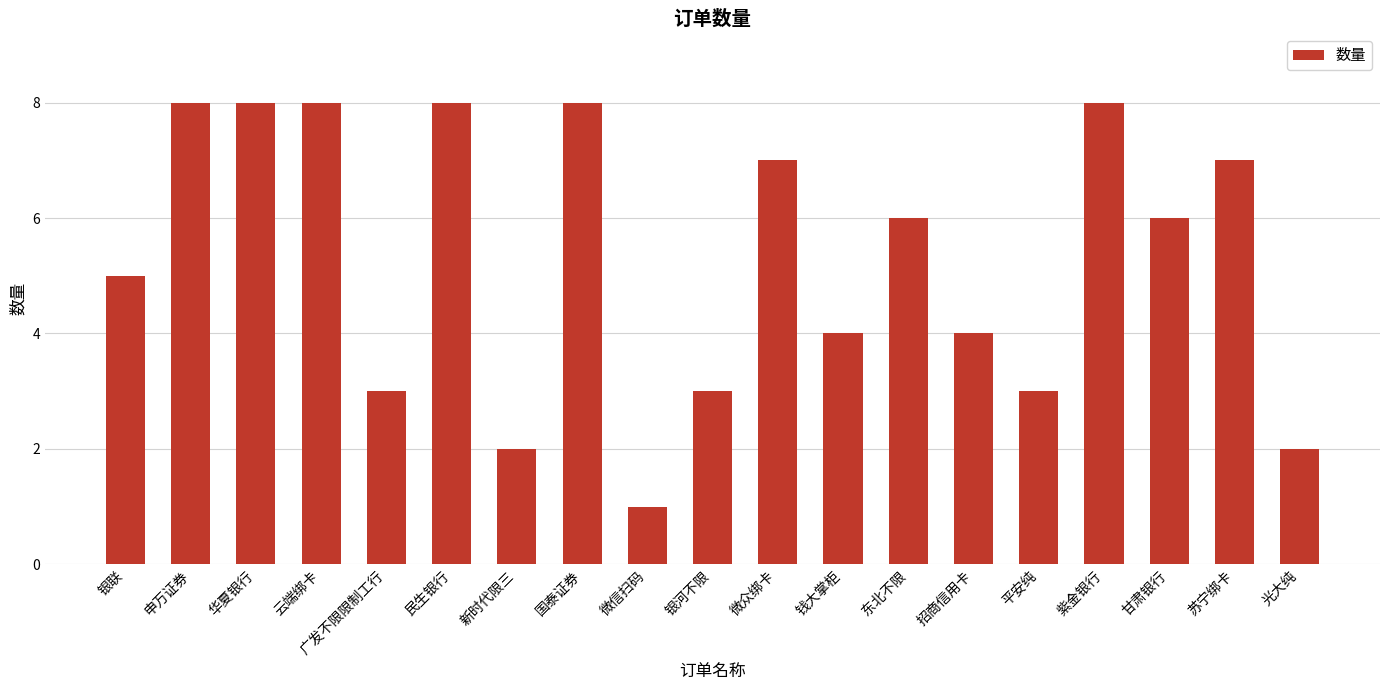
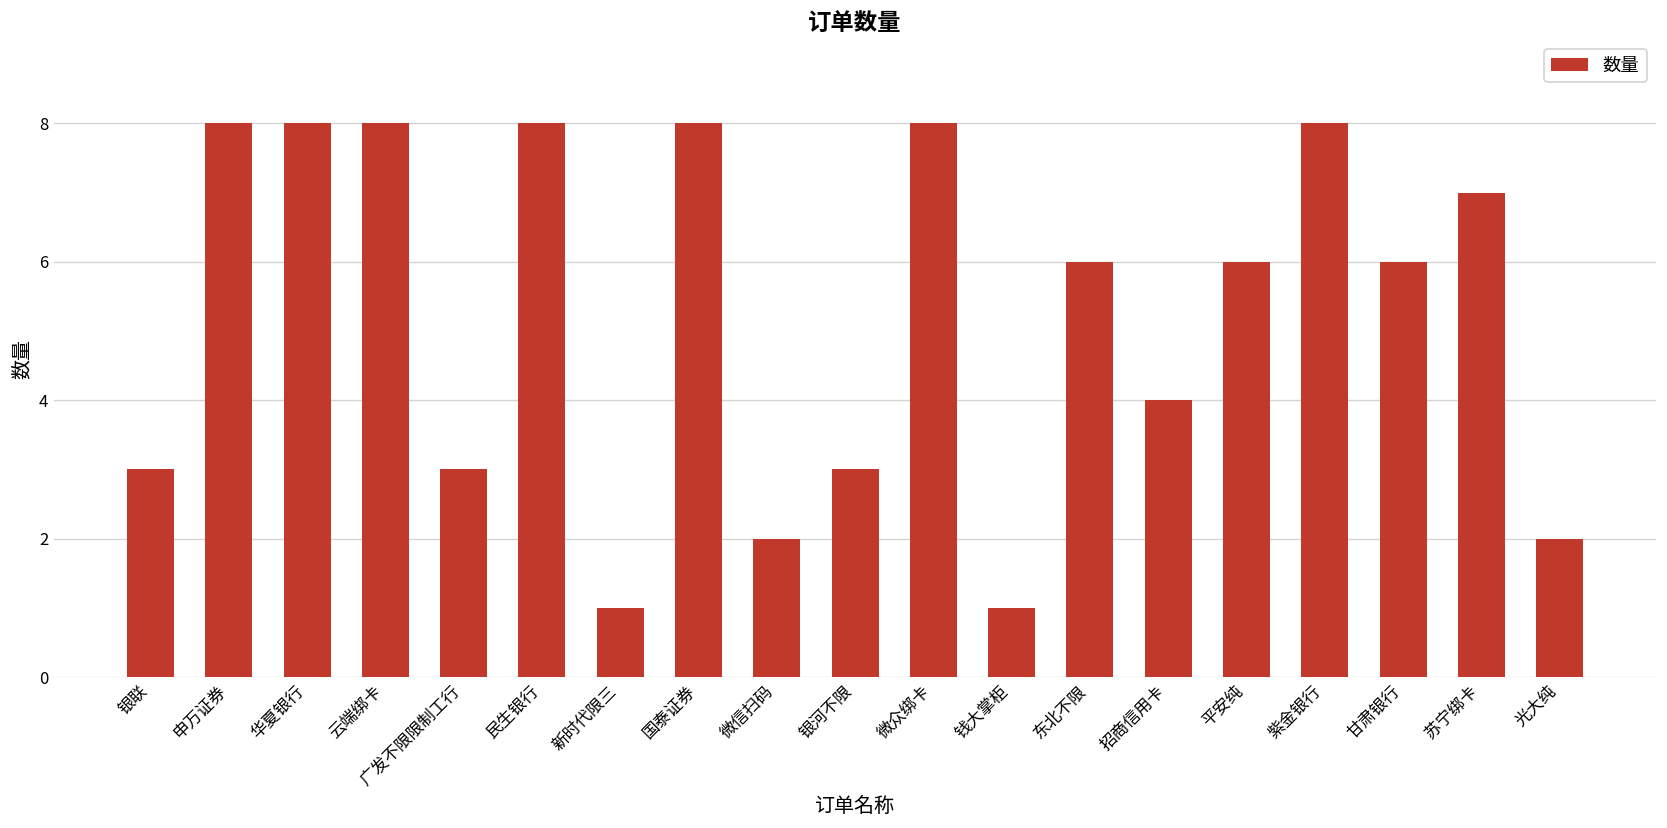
  {
-   "银联": 5,
+   "银联": 3,
    "申万证券": 8,
    "华夏银行": 8,
    "云端绑卡": 8,
    "广发不限限制工行": 3,
    "民生银行": 8,
-   "新时代限三": 2,
+   "新时代限三": 1,
    "国泰证券": 8,
-   "微信扫码": 1,
+   "微信扫码": 2,
    "银河不限": 3,
-   "微众绑卡": 7,
-   "钱大掌柜": 4,
+   "微众绑卡": 8,
+   "钱大掌柜": 1,
    "东北不限": 6,
    "招商信用卡": 4,
-   "平安纯": 3,
+   "平安纯": 6,
    "紫金银行": 8,
    "甘肃银行": 6,
    "苏宁绑卡": 7,
    "光大纯": 2
  }
